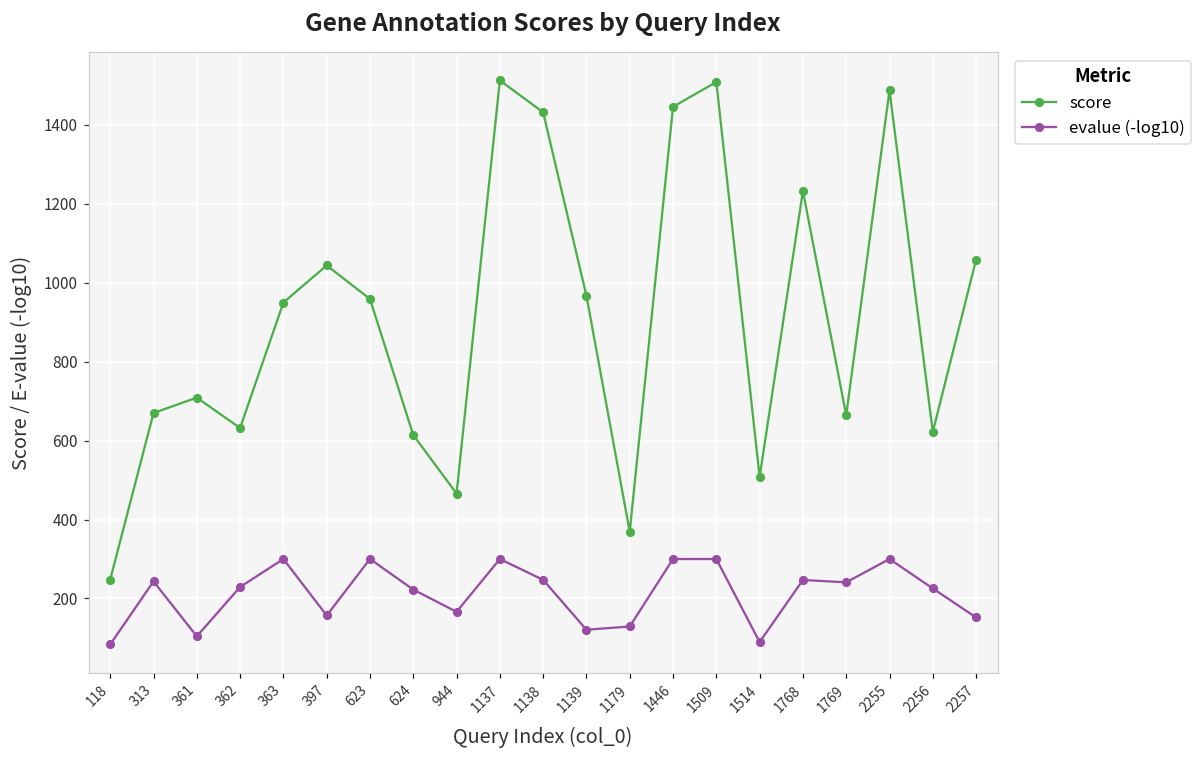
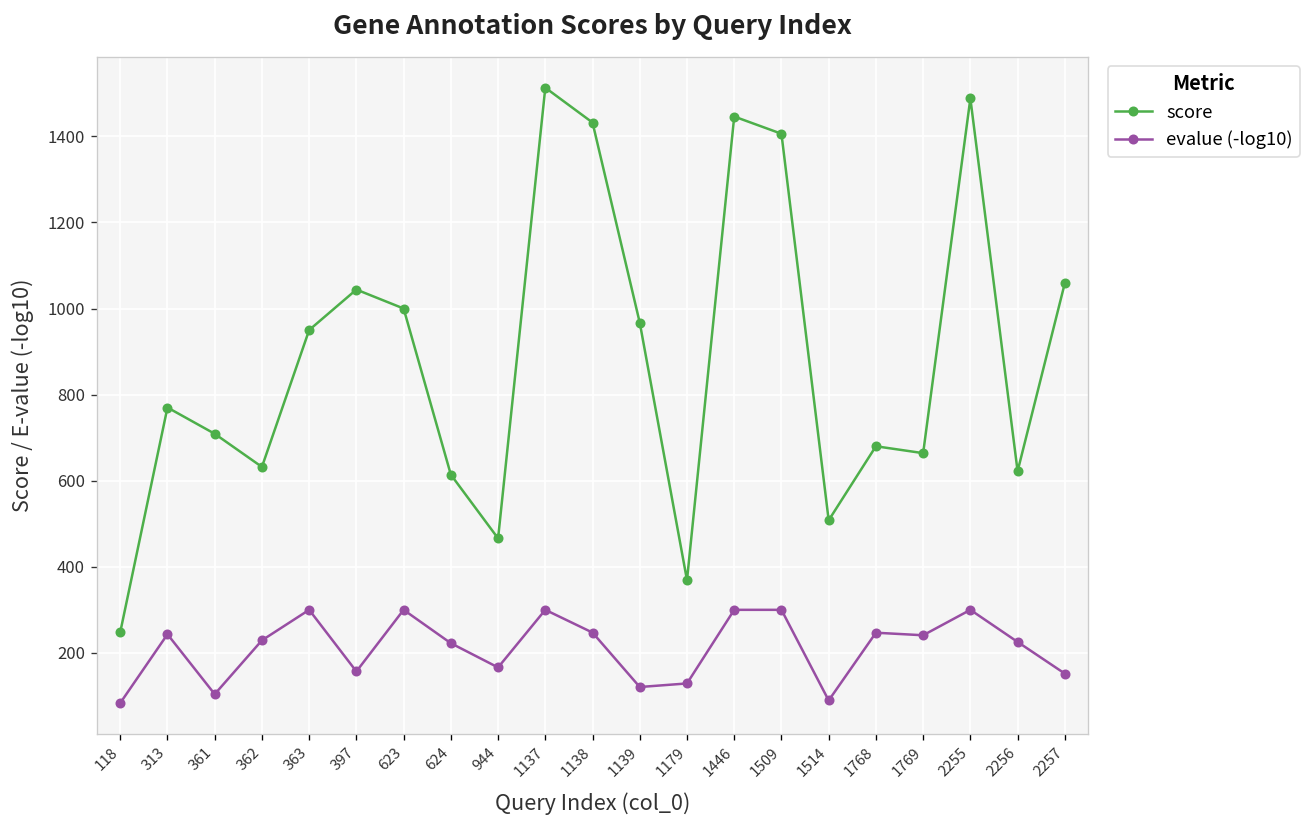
  {
    "score": {
      "118": 250,
-     "313": 670,
+     "313": 770,
      "361": 710,
      "362": 630,
      "363": 950,
      "397": 1040,
-     "623": 960,
+     "623": 1000,
      "624": 610,
      "944": 470,
      "1137": 1510,
      "1138": 1430,
      "1139": 970,
      "1179": 370,
      "1446": 1450,
-     "1509": 1510,
+     "1509": 1410,
      "1514": 510,
-     "1768": 1230,
+     "1768": 680,
      "1769": 660,
      "2255": 1490,
      "2256": 620,
      "2257": 1060
    },
    "evalue (-log10)": {
      "118": 80,
      "313": 240,
      "361": 100,
      "362": 230,
      "363": 300,
      "397": 160,
      "623": 300,
      "624": 220,
      "944": 170,
      "1137": 300,
      "1138": 250,
      "1139": 120,
      "1179": 130,
      "1446": 300,
      "1509": 300,
      "1514": 90,
      "1768": 250,
      "1769": 240,
      "2255": 300,
      "2256": 230,
      "2257": 150
    }
  }
